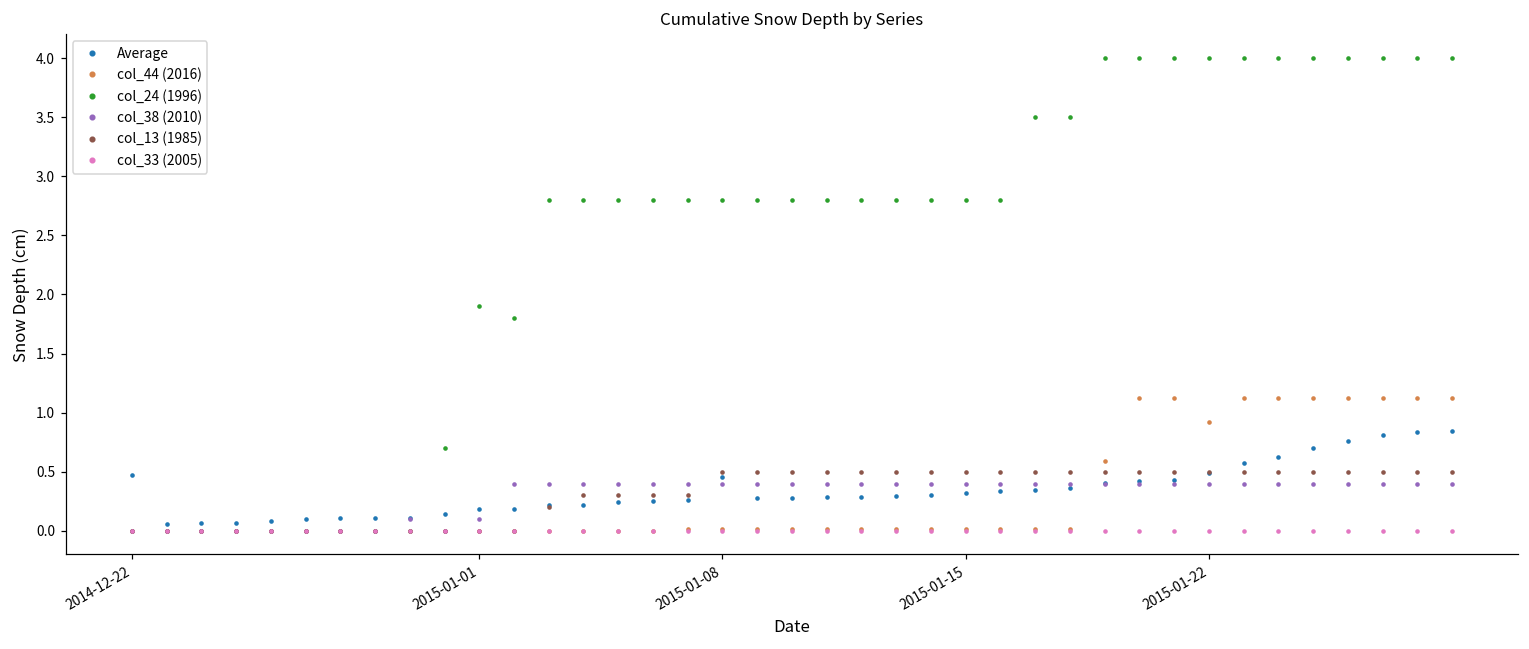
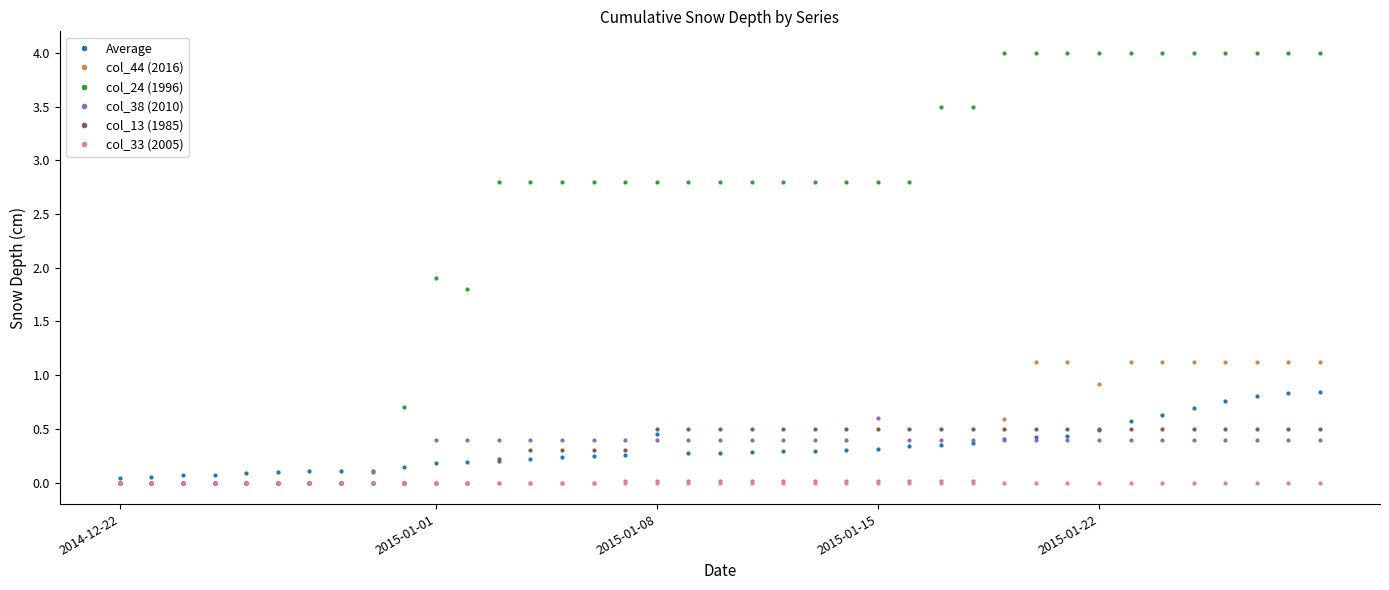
  {
    "Average": {
-     "2014-12-22": 0.48,
+     "2014-12-22": 0.04,
      "2015-01-01": 0.18,
      "2015-01-08": 0.46,
      "2015-01-15": 0.32
    },
    "col_44 (2016)": {
      "2015-01-22": 0.92
    },
    "col_24 (1996)": {
      "2015-01-01": 1.90,
      "2015-01-08": 2.80,
      "2015-01-15": 2.80,
      "2015-01-22": 4.00
    },
    "col_38 (2010)": {
-     "2015-01-01": 0.1,
+     "2015-01-01": 0.4,
      "2015-01-08": 0.4,
-     "2015-01-15": 0.4,
+     "2015-01-15": 0.6,
      "2015-01-22": 0.4
    },
    "col_13 (1985)": {
      "2015-01-08": 0.50,
      "2015-01-15": 0.50
    },
    "col_33 (2005)": {
      "2015-01-22": 0.00
    }
  }
